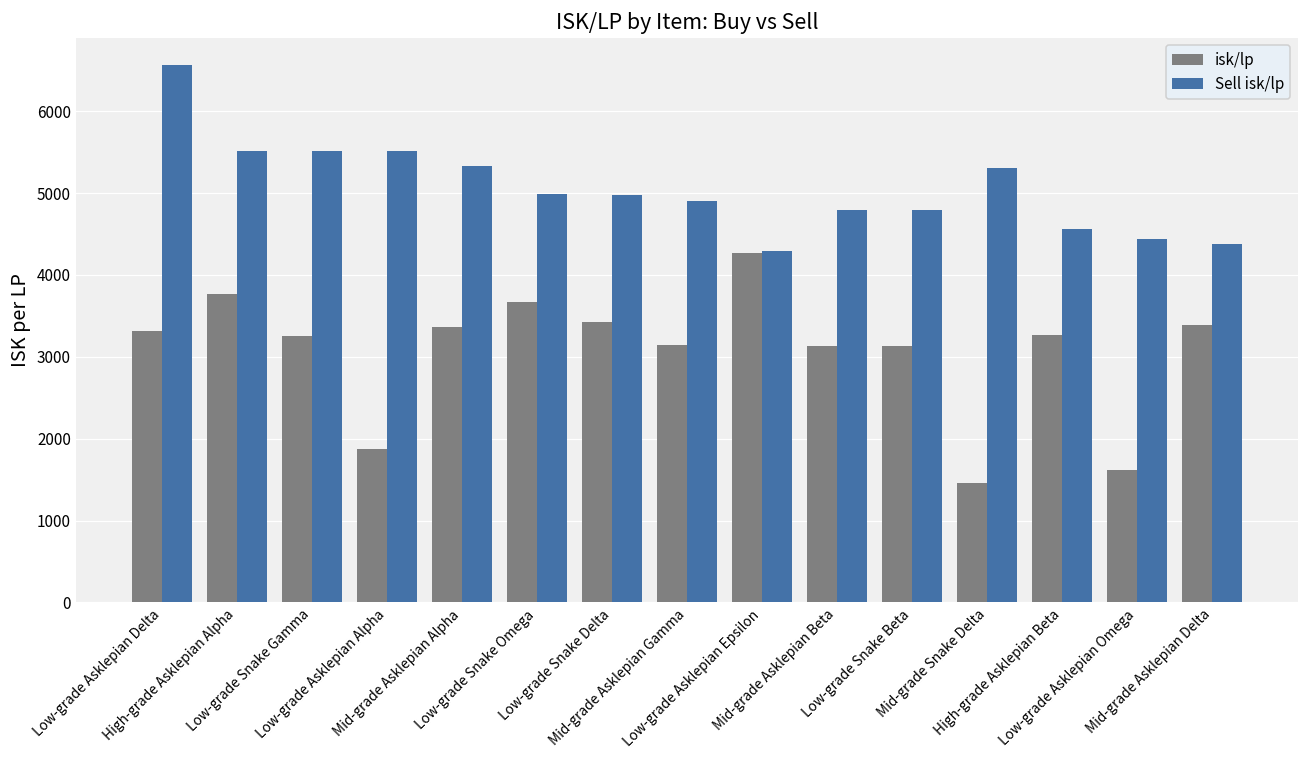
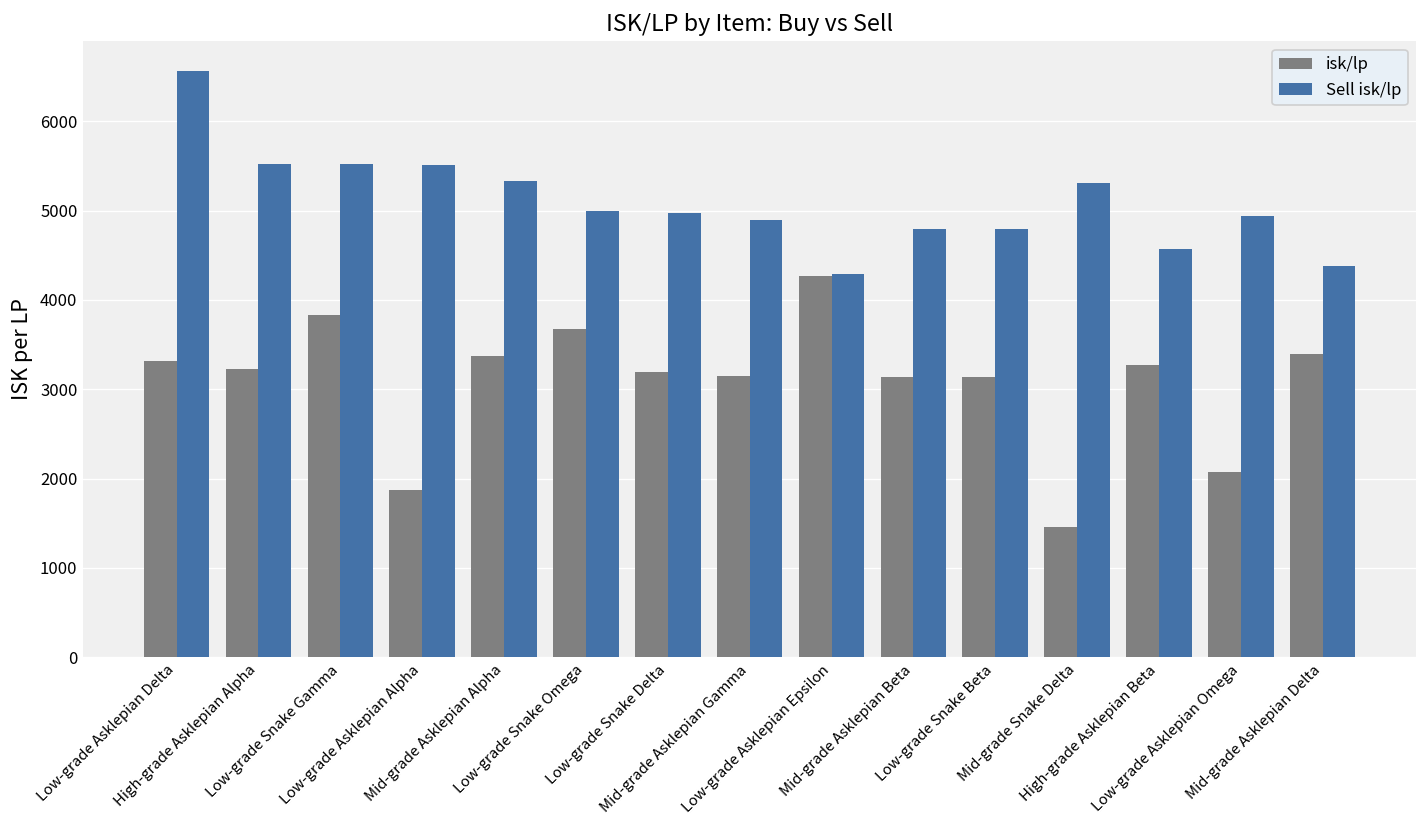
  {
    "isk/lp": {
      "Low-grade Asklepian Delta": 3300,
-     "High-grade Asklepian Alpha": 3800,
-     "Low-grade Snake Gamma": 3300,
+     "High-grade Asklepian Alpha": 3200,
+     "Low-grade Snake Gamma": 3800,
      "Low-grade Asklepian Alpha": 1900,
      "Mid-grade Asklepian Alpha": 3400,
      "Low-grade Snake Omega": 3700,
-     "Low-grade Snake Delta": 3400,
+     "Low-grade Snake Delta": 3200,
      "Mid-grade Asklepian Gamma": 3100,
      "Low-grade Asklepian Epsilon": 4300,
      "Mid-grade Asklepian Beta": 3100,
      "Low-grade Snake Beta": 3100,
      "Mid-grade Snake Delta": 1500,
      "High-grade Asklepian Beta": 3300,
-     "Low-grade Asklepian Omega": 1600,
+     "Low-grade Asklepian Omega": 2100,
      "Mid-grade Asklepian Delta": 3400
    },
    "Sell isk/lp": {
      "Low-grade Asklepian Delta": 6600,
      "High-grade Asklepian Alpha": 5500,
      "Low-grade Snake Gamma": 5500,
      "Low-grade Asklepian Alpha": 5500,
      "Mid-grade Asklepian Alpha": 5300,
      "Low-grade Snake Omega": 5000,
      "Low-grade Snake Delta": 5000,
      "Mid-grade Asklepian Gamma": 4900,
      "Low-grade Asklepian Epsilon": 4300,
      "Mid-grade Asklepian Beta": 4800,
      "Low-grade Snake Beta": 4800,
      "Mid-grade Snake Delta": 5300,
      "High-grade Asklepian Beta": 4600,
-     "Low-grade Asklepian Omega": 4400,
+     "Low-grade Asklepian Omega": 4900,
      "Mid-grade Asklepian Delta": 4400
    }
  }
